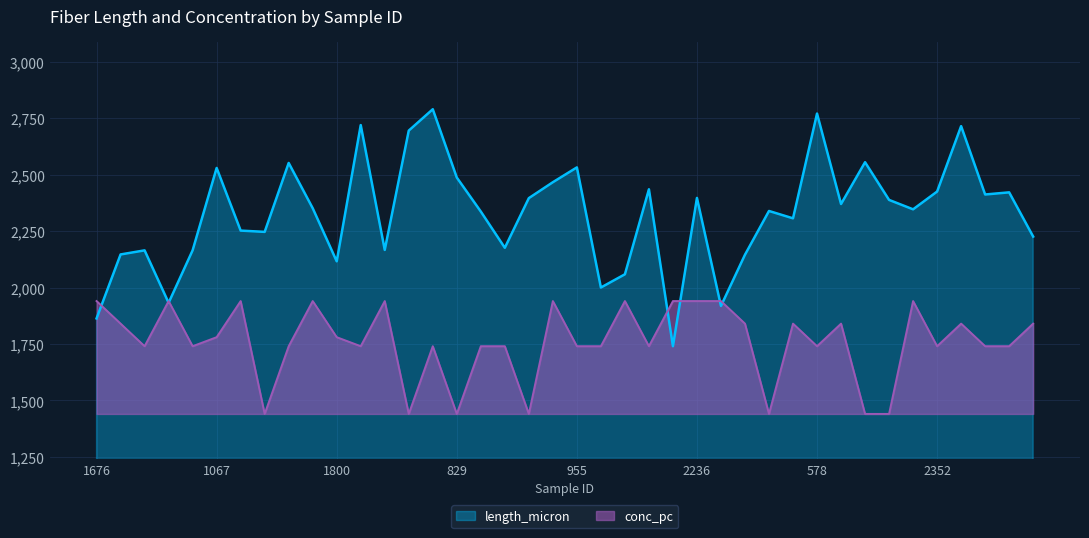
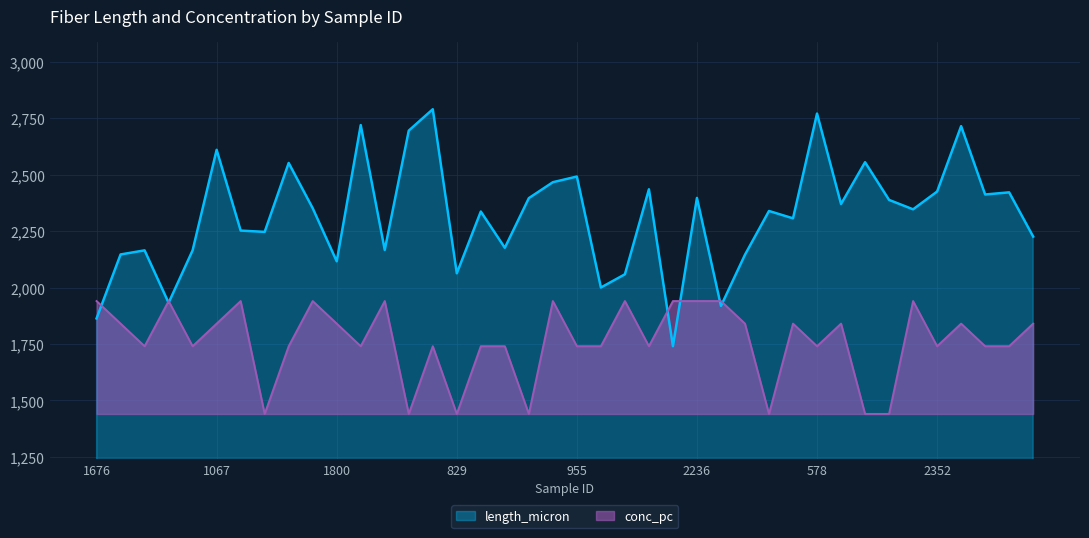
  {
    "length_micron": {
      "1676": "1,860",
-     "1067": "2,530",
+     "1067": "2,610",
      "1800": "2,120",
-     "829": "2,490",
-     "955": "2,530",
+     "829": "2,060",
+     "955": "2,490",
      "2236": "2,400",
      "578": "2,770",
      "2352": "2,430"
    },
    "conc_pc": {
      "1676": "1,940",
-     "1067": "1,780",
-     "1800": "1,780",
+     "1067": "1,840",
+     "1800": "1,840",
      "955": "1,740",
      "2236": "1,940",
      "578": "1,740",
      "2352": "1,740"
    }
  }
